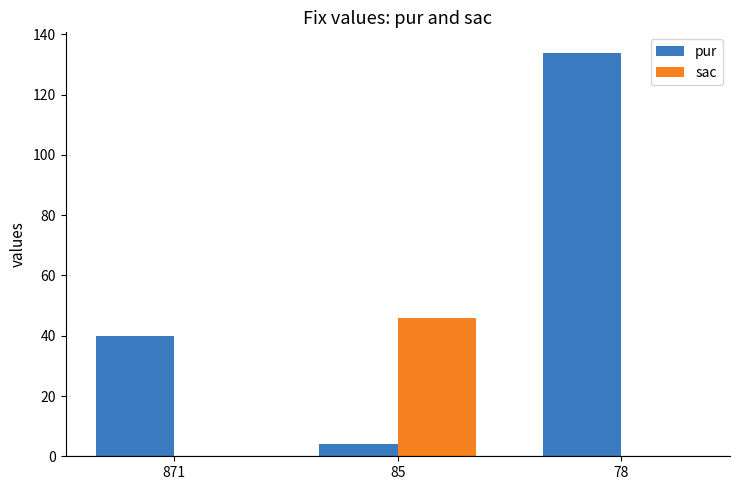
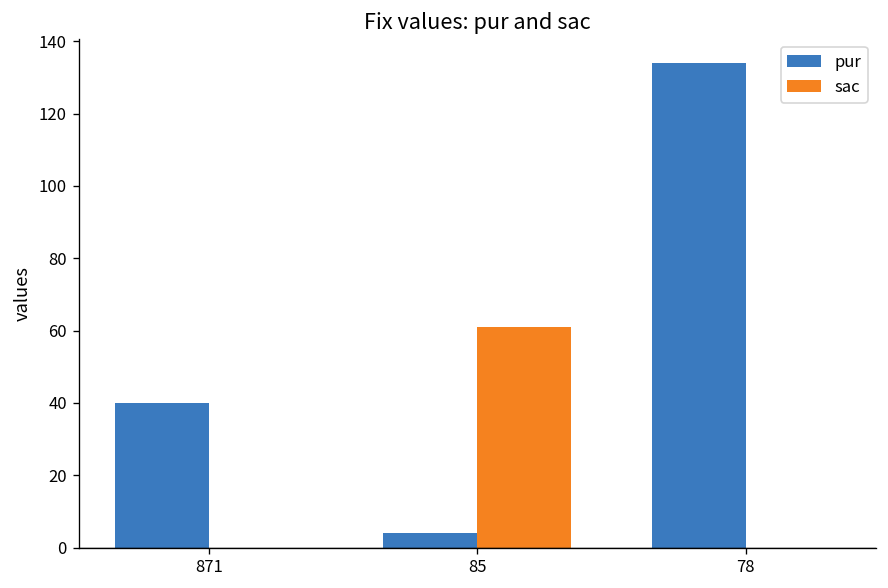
  {
    "pur": {
      "871": 40,
      "85": 4,
      "78": 134
    },
    "sac": {
      "871": 0,
-     "85": 46,
+     "85": 61,
      "78": 0
    }
  }
